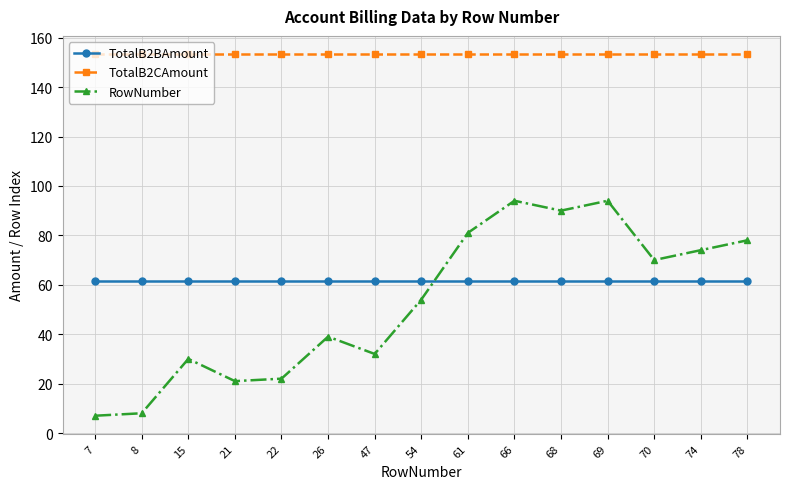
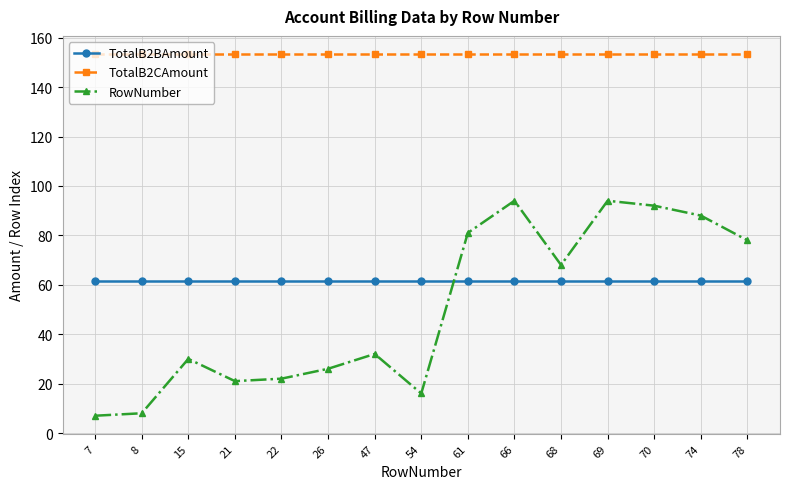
  {
    "TotalB2BAmount": {
      "7": 61,
      "8": 61,
      "15": 61,
      "21": 61,
      "22": 61,
      "26": 61,
      "47": 61,
      "54": 61,
      "61": 61,
      "66": 61,
      "68": 61,
      "69": 61,
      "70": 61,
      "74": 61,
      "78": 61
    },
    "TotalB2CAmount": {
      "21": 153,
      "22": 153,
      "26": 153,
      "47": 153,
      "54": 153,
      "61": 153,
      "66": 153,
      "68": 153,
      "69": 153,
      "70": 153,
      "74": 153,
      "78": 153
    },
    "RowNumber": {
      "7": 7,
      "8": 8,
      "15": 30,
      "21": 21,
      "22": 22,
-     "26": 39,
+     "26": 26,
      "47": 32,
-     "54": 54,
+     "54": 16,
      "61": 81,
      "66": 94,
-     "68": 90,
+     "68": 68,
      "69": 94,
-     "70": 70,
-     "74": 74,
+     "70": 92,
+     "74": 88,
      "78": 78
    }
  }
